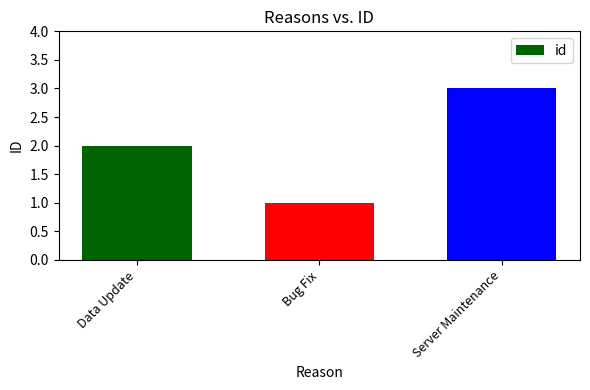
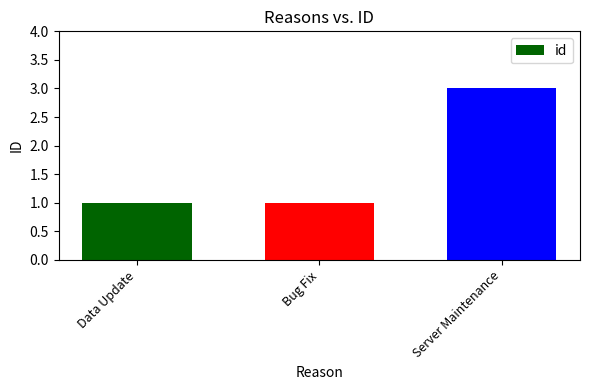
  {
-   "Data Update": 2,
+   "Data Update": 1,
    "Bug Fix": 1,
    "Server Maintenance": 3
  }
